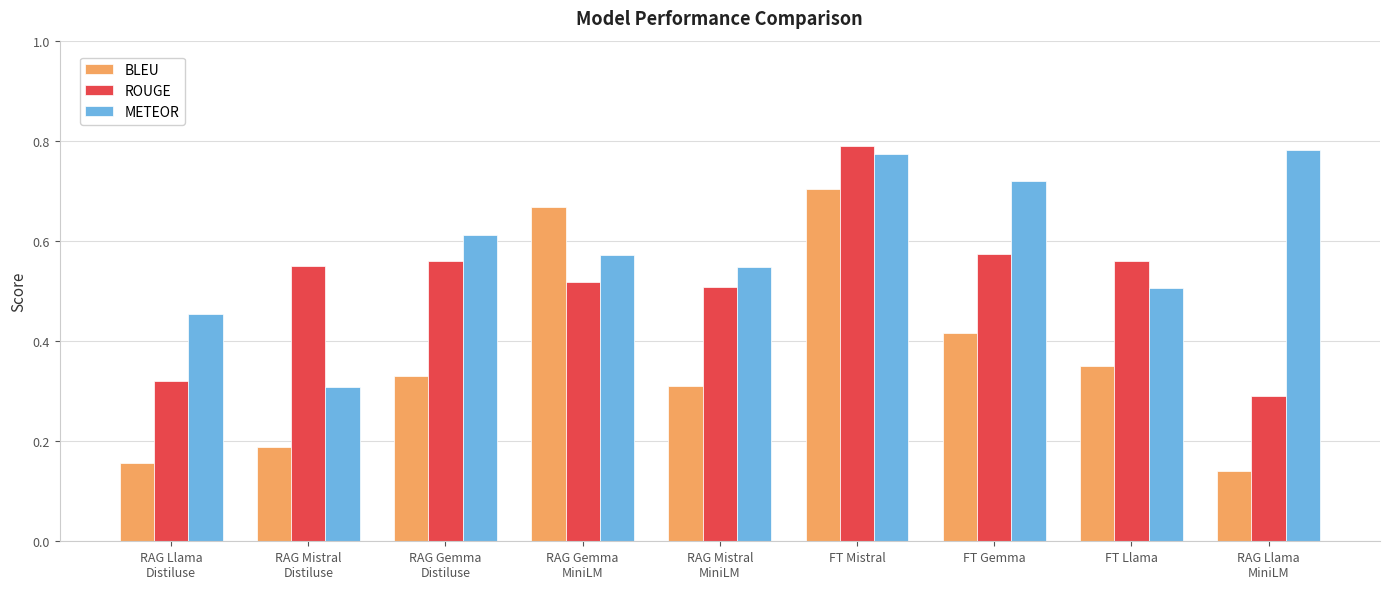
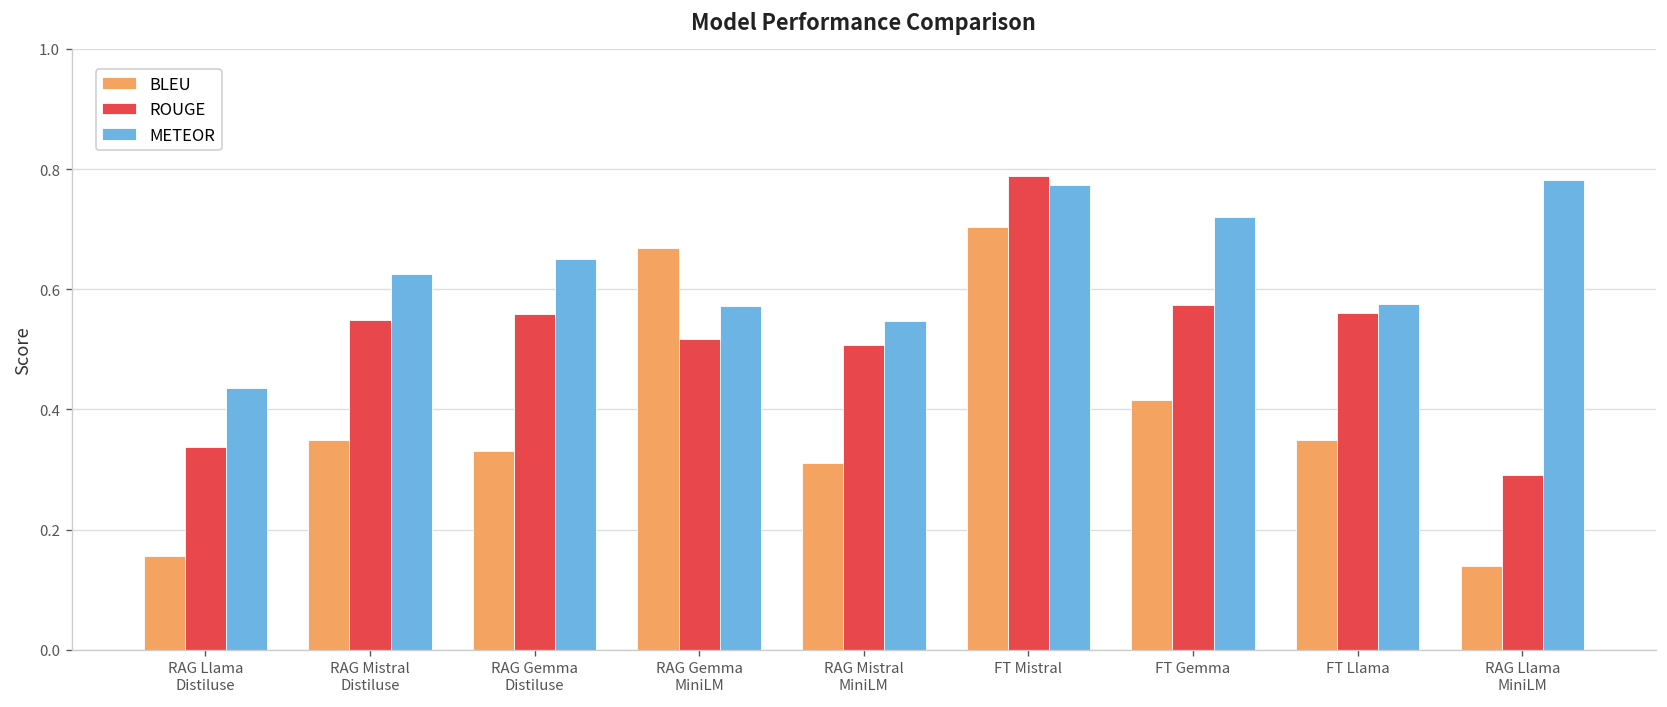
  {
    "BLEU": {
      "RAG Llama Distiluse": 0.16,
-     "RAG Mistral Distiluse": 0.19,
+     "RAG Mistral Distiluse": 0.35,
      "RAG Gemma Distiluse": 0.33,
      "RAG Gemma MiniLM": 0.67,
      "RAG Mistral MiniLM": 0.31,
      "FT Mistral": 0.70,
      "FT Gemma": 0.42,
      "FT Llama": 0.35,
      "RAG Llama MiniLM": 0.14
    },
    "ROUGE": {
-     "RAG Llama Distiluse": 0.32,
+     "RAG Llama Distiluse": 0.34,
      "RAG Mistral Distiluse": 0.55,
      "RAG Gemma Distiluse": 0.56,
      "RAG Gemma MiniLM": 0.52,
      "RAG Mistral MiniLM": 0.51,
      "FT Mistral": 0.79,
      "FT Gemma": 0.57,
      "FT Llama": 0.56,
      "RAG Llama MiniLM": 0.29
    },
    "METEOR": {
-     "RAG Llama Distiluse": 0.45,
-     "RAG Mistral Distiluse": 0.31,
-     "RAG Gemma Distiluse": 0.61,
+     "RAG Llama Distiluse": 0.44,
+     "RAG Mistral Distiluse": 0.63,
+     "RAG Gemma Distiluse": 0.65,
      "RAG Gemma MiniLM": 0.57,
      "RAG Mistral MiniLM": 0.55,
      "FT Mistral": 0.77,
      "FT Gemma": 0.72,
-     "FT Llama": 0.51,
+     "FT Llama": 0.57,
      "RAG Llama MiniLM": 0.78
    }
  }
